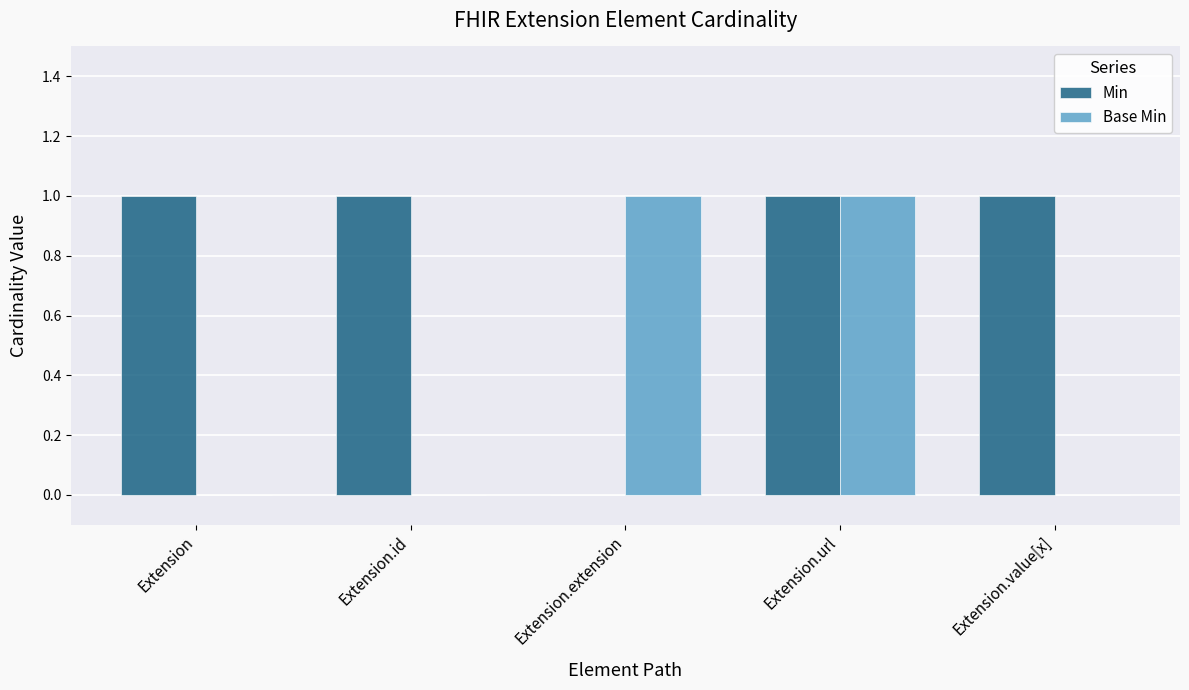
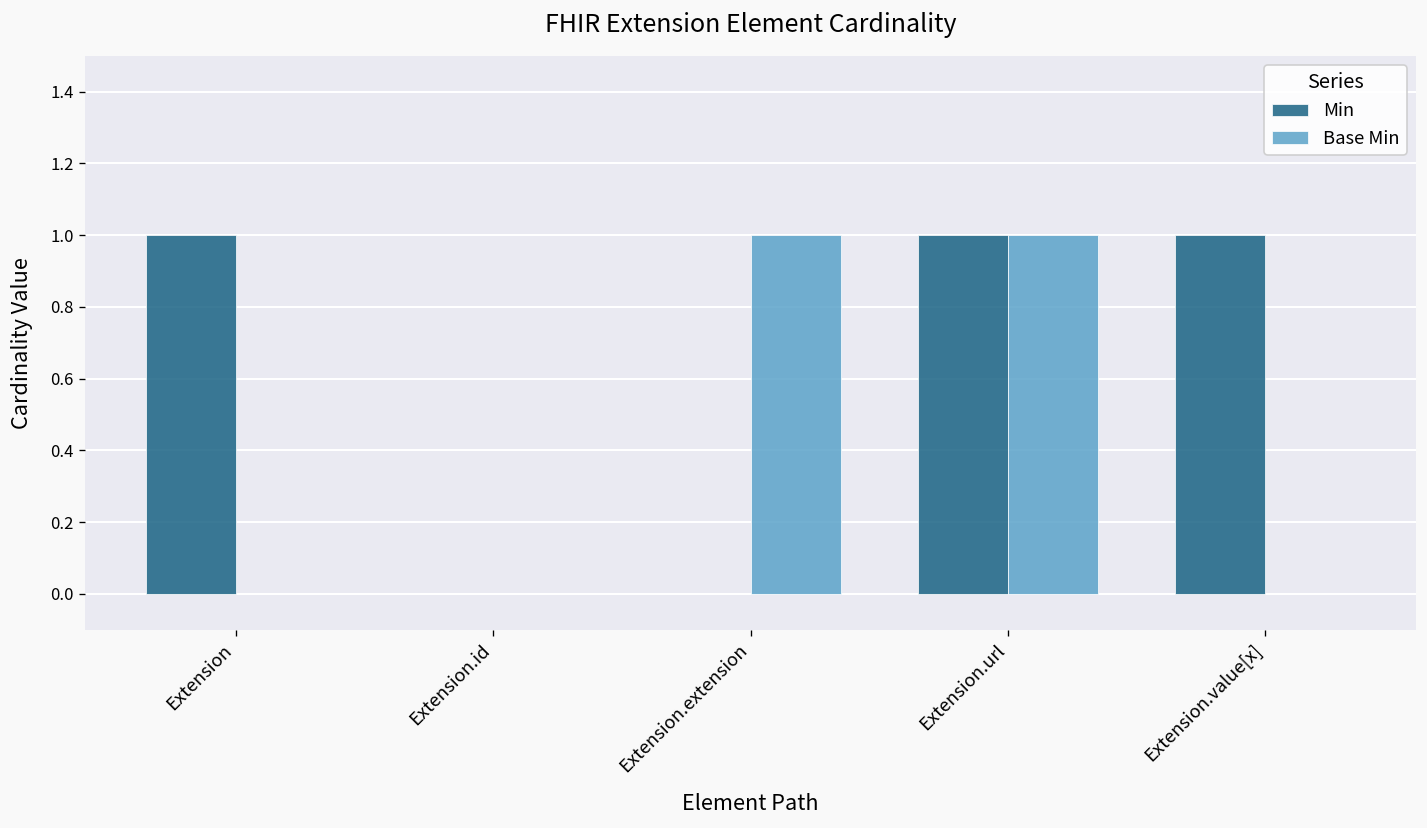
  {
    "Min": {
      "Extension": 1,
-     "Extension.id": 1,
+     "Extension.id": 0,
      "Extension.extension": 0,
      "Extension.url": 1,
      "Extension.value[x]": 1
    },
    "Base Min": {
      "Extension": 0,
      "Extension.id": 0,
      "Extension.extension": 1,
      "Extension.url": 1,
      "Extension.value[x]": 0
    }
  }
